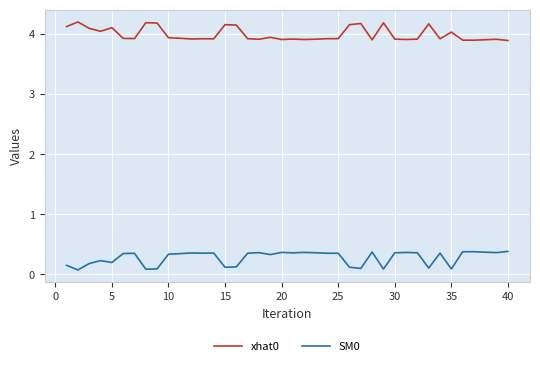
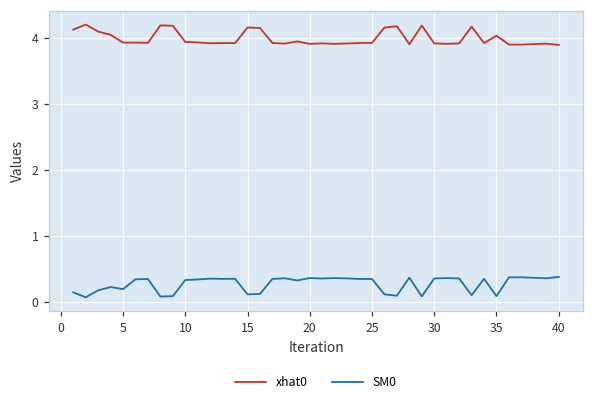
  {
    "xhat0": {
-     "5": 4.1,
+     "5": 3.9,
      "10": 3.9,
      "15": 4.2,
      "20": 3.9,
      "25": 3.9,
      "30": 3.9,
      "35": 4.0,
      "40": 3.9
    },
    "SM0": {
      "5": 0.2,
      "10": 0.3,
      "15": 0.1,
      "20": 0.4,
      "25": 0.4,
      "30": 0.4,
      "35": 0.1,
      "40": 0.4
    }
  }
